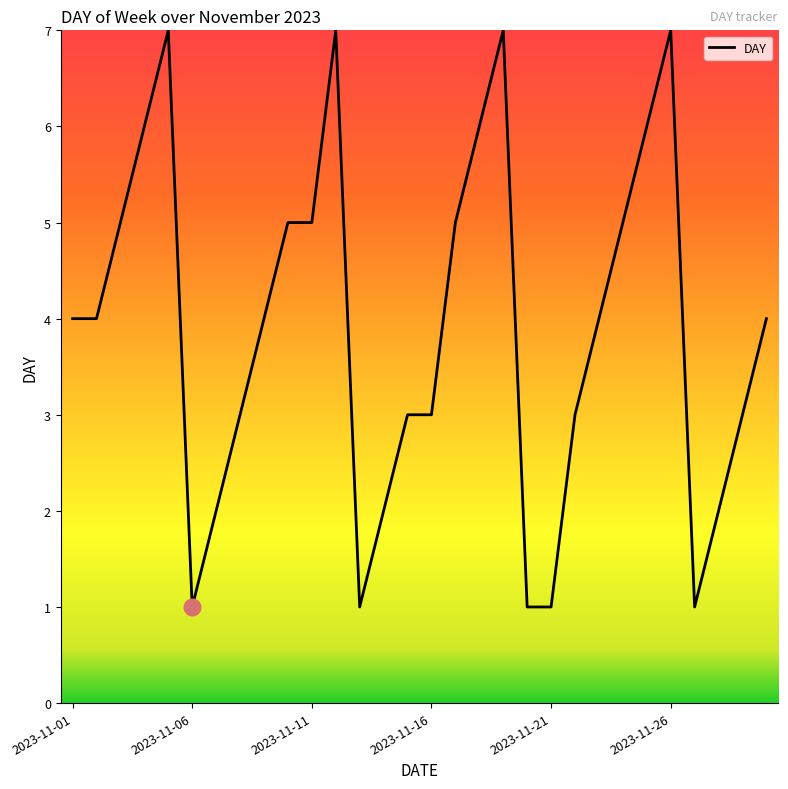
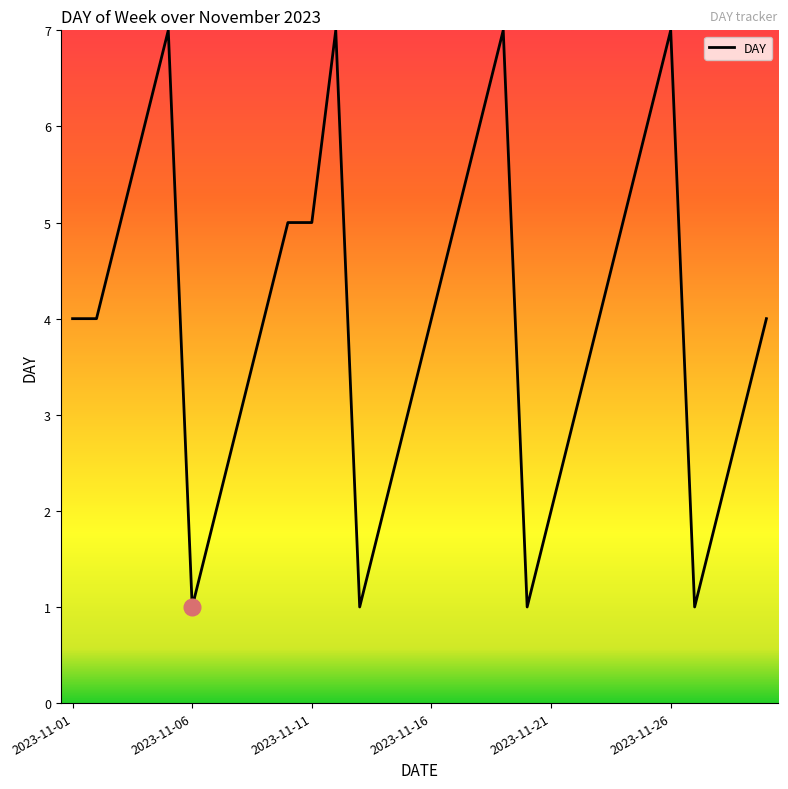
  {
    "DAY": {
      "2023-11-01": 4,
      "2023-11-11": 5,
-     "2023-11-16": 3,
-     "2023-11-21": 1,
+     "2023-11-16": 4,
+     "2023-11-21": 2,
      "2023-11-26": 7
    }
  }
